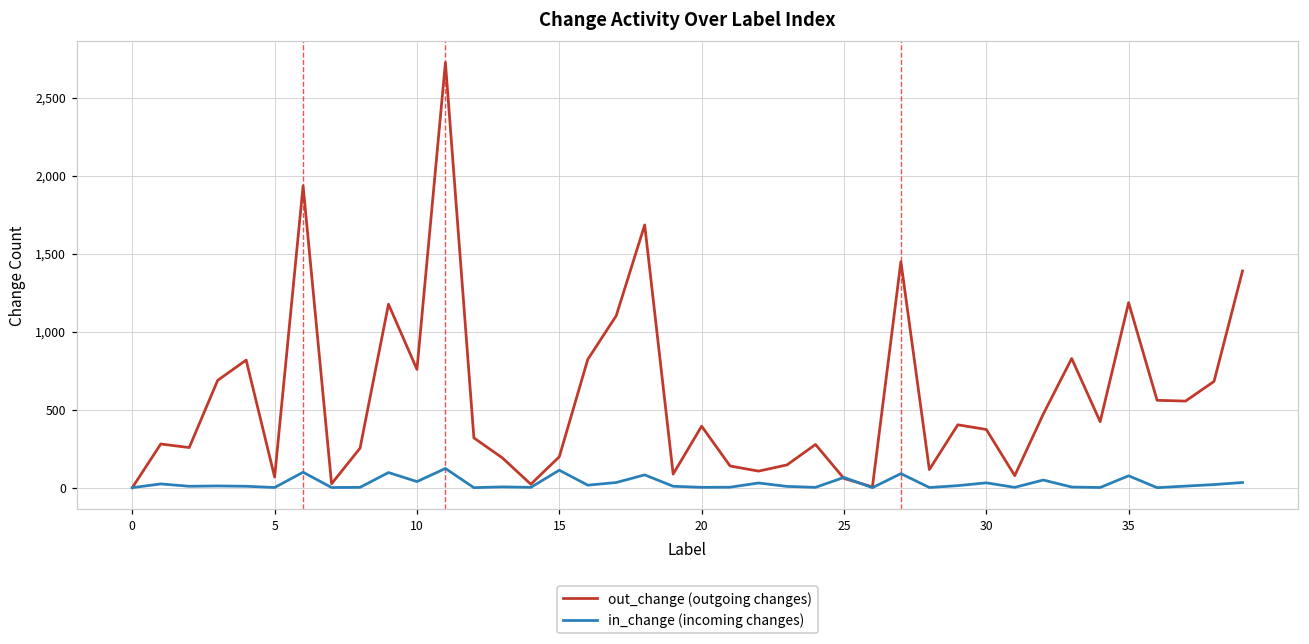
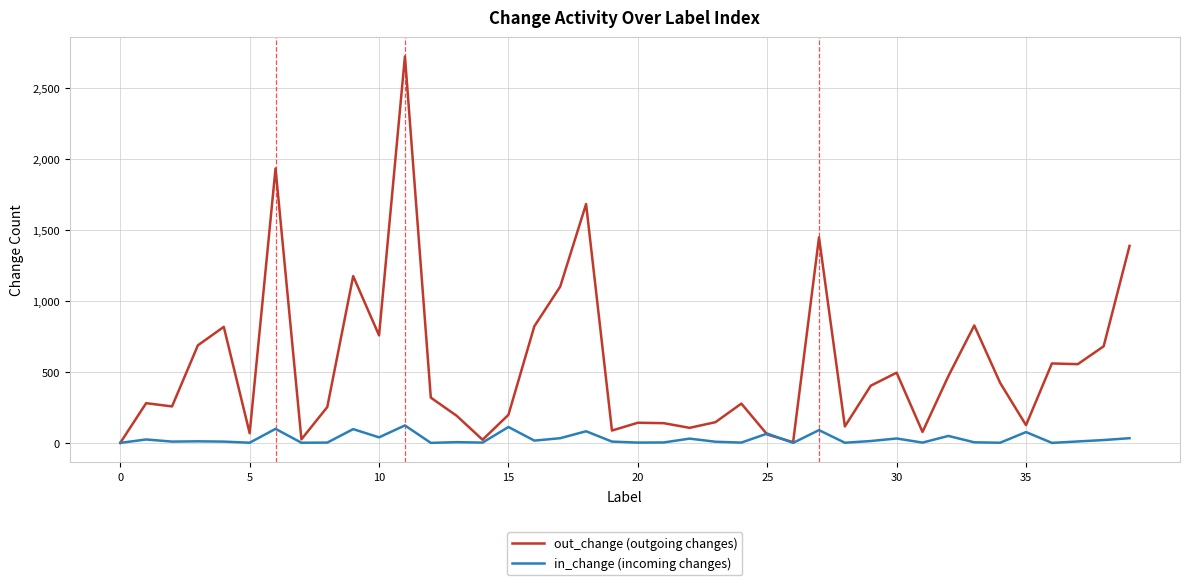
  {
    "out_change (outgoing changes)": {
      "5": "70",
      "10": "760",
      "15": "200",
-     "20": "390",
-     "30": "370",
-     "35": "1,190"
+     "20": "140",
+     "30": "500",
+     "35": "130"
    },
    "in_change (incoming changes)": {
      "5": "0",
      "10": "40",
      "15": "110",
      "20": "0",
      "30": "30",
      "35": "80"
    }
  }
